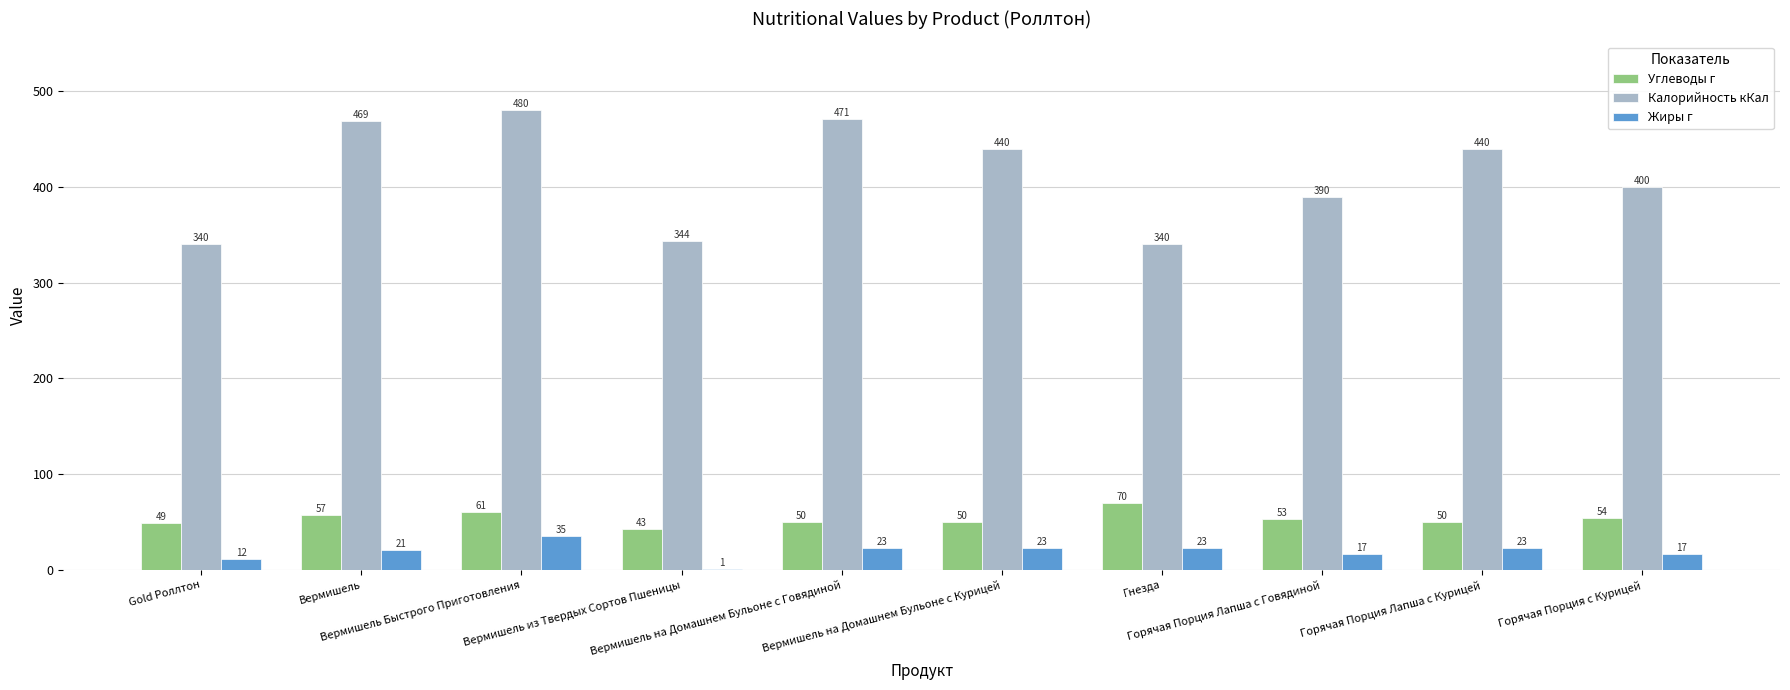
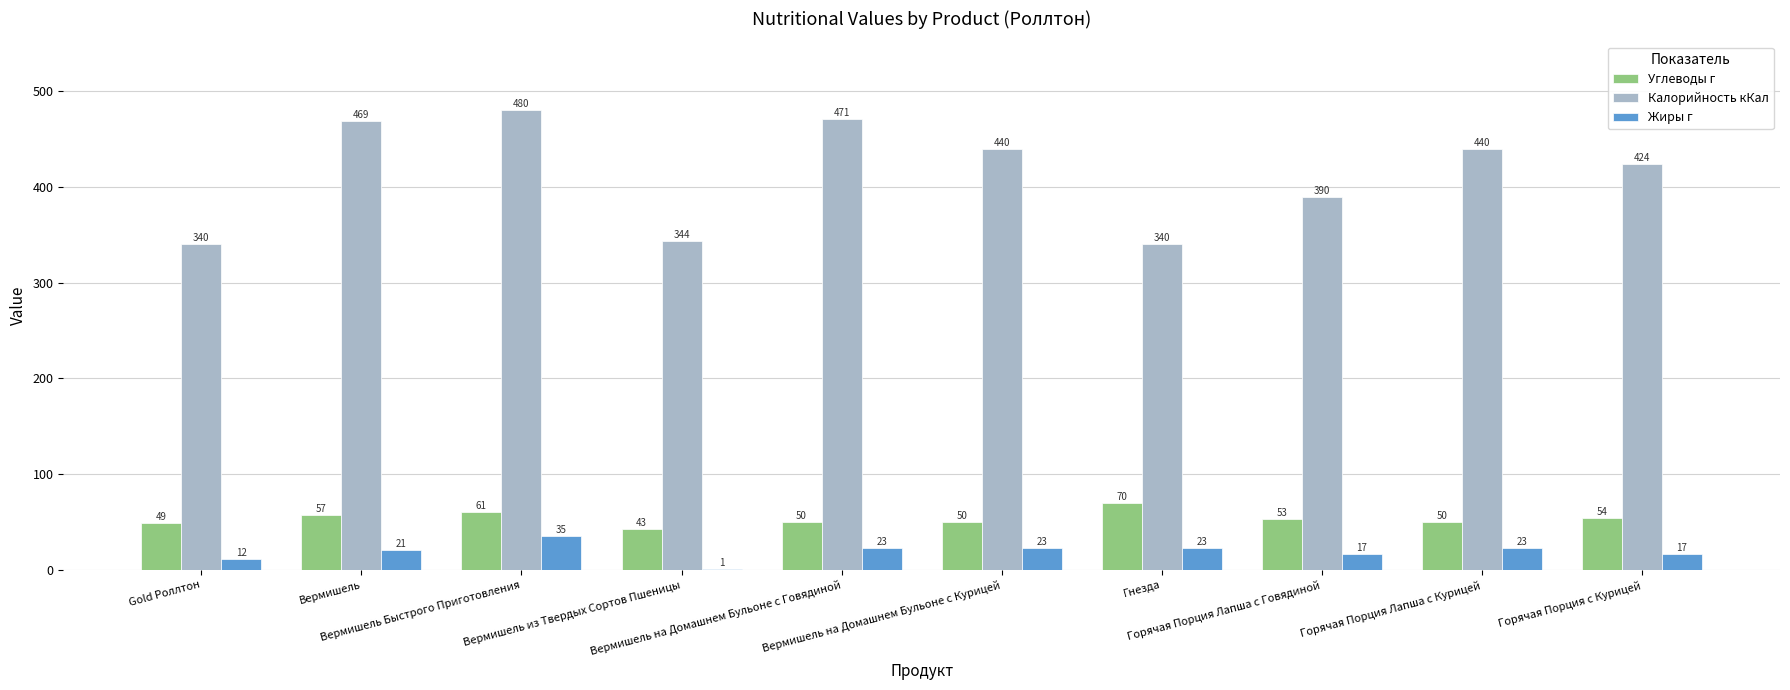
  {
    "Углеводы г": {
      "Gold Роллтон": 49,
      "Вермишель": 57,
      "Вермишель Быстрого Приготовления": 61,
      "Вермишель из Твердых Сортов Пшеницы": 43,
      "Вермишель на Домашнем Бульоне с Говядиной": 50,
      "Вермишель на Домашнем Бульоне с Курицей": 50,
      "Гнезда": 70,
      "Горячая Порция Лапша с Говядиной": 53,
      "Горячая Порция Лапша с Курицей": 50,
      "Горячая Порция с Курицей": 54
    },
    "Калорийность кКал": {
      "Gold Роллтон": 340,
      "Вермишель": 469,
      "Вермишель Быстрого Приготовления": 480,
      "Вермишель из Твердых Сортов Пшеницы": 344,
      "Вермишель на Домашнем Бульоне с Говядиной": 471,
      "Вермишель на Домашнем Бульоне с Курицей": 440,
      "Гнезда": 340,
      "Горячая Порция Лапша с Говядиной": 390,
      "Горячая Порция Лапша с Курицей": 440,
-     "Горячая Порция с Курицей": 400
+     "Горячая Порция с Курицей": 424
    },
    "Жиры г": {
      "Gold Роллтон": 12,
      "Вермишель": 21,
      "Вермишель Быстрого Приготовления": 35,
      "Вермишель из Твердых Сортов Пшеницы": 1,
      "Вермишель на Домашнем Бульоне с Говядиной": 23,
      "Вермишель на Домашнем Бульоне с Курицей": 23,
      "Гнезда": 23,
      "Горячая Порция Лапша с Говядиной": 17,
      "Горячая Порция Лапша с Курицей": 23,
      "Горячая Порция с Курицей": 17
    }
  }
